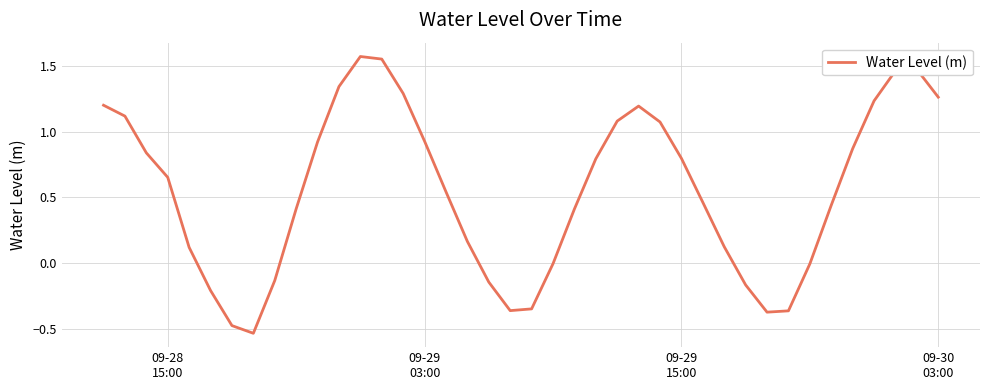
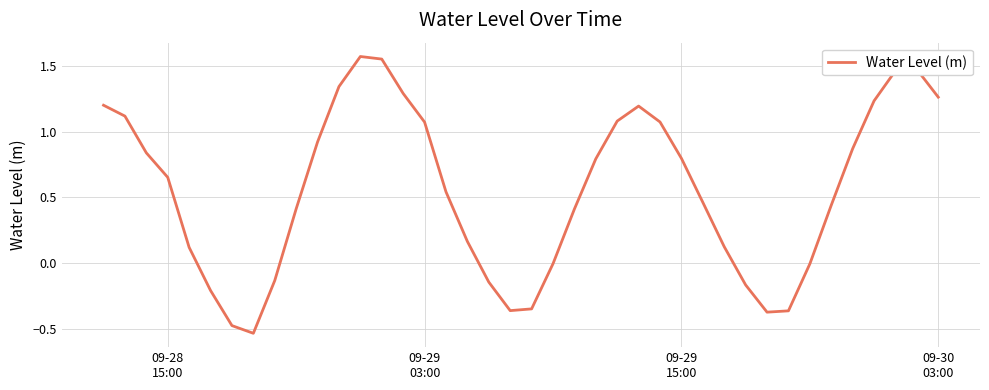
  {
    "09-28 15:00": 0.65,
-   "09-29 03:00": 0.93,
+   "09-29 03:00": 1.07,
    "09-29 15:00": 0.80,
    "09-30 03:00": 1.26
  }
